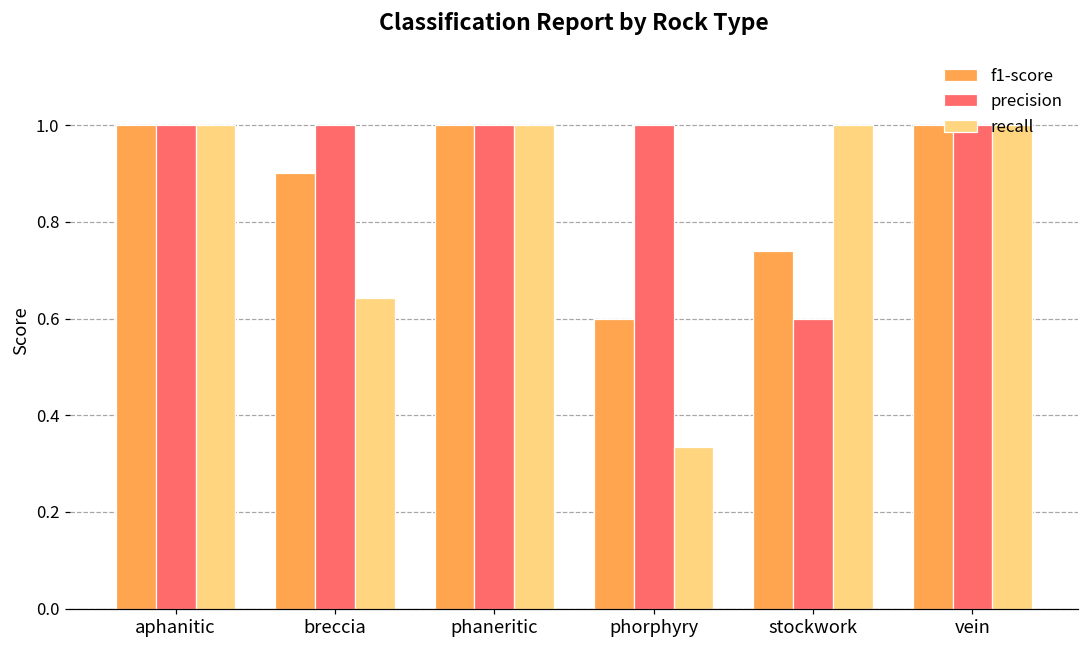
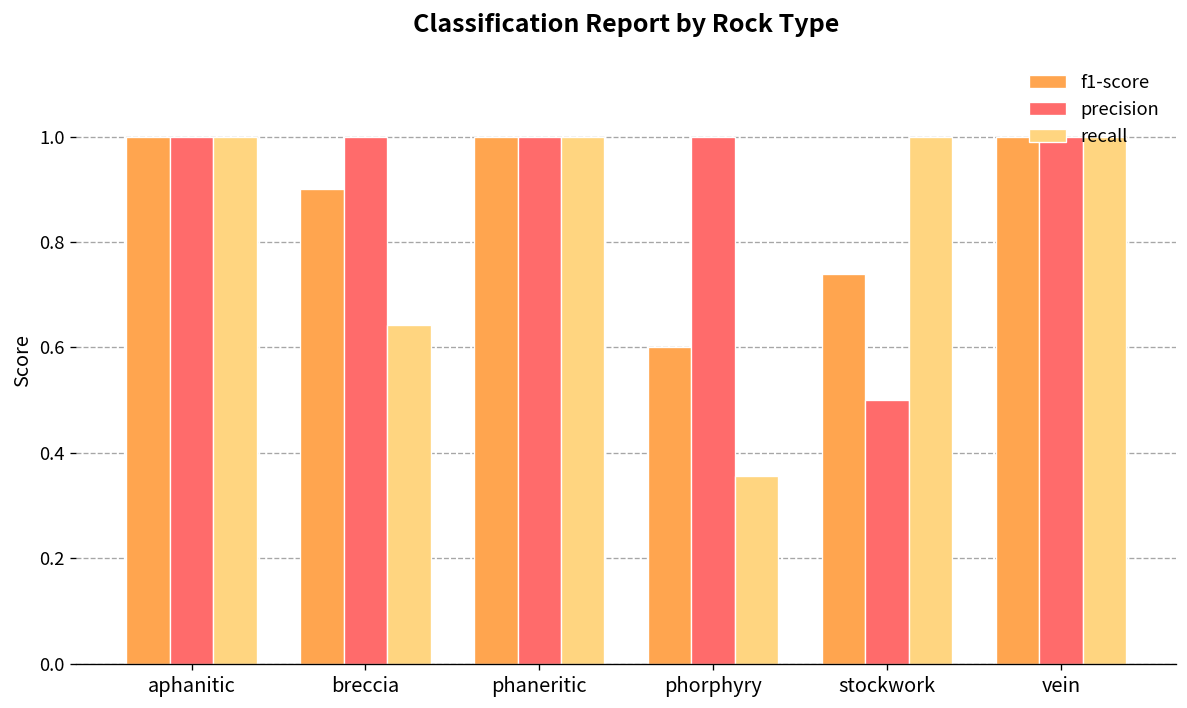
  {
    "f1-score": {
      "aphanitic": 1.00,
      "breccia": 0.90,
      "phaneritic": 1.00,
      "phorphyry": 0.60,
      "stockwork": 0.74,
      "vein": 1.00
    },
    "precision": {
      "aphanitic": 1.0,
      "breccia": 1.0,
      "phaneritic": 1.0,
      "phorphyry": 1.0,
-     "stockwork": 0.6,
+     "stockwork": 0.5,
      "vein": 1.0
    },
    "recall": {
      "aphanitic": 1.00,
      "breccia": 0.64,
      "phaneritic": 1.00,
-     "phorphyry": 0.33,
+     "phorphyry": 0.36,
      "stockwork": 1.00,
      "vein": 1.00
    }
  }
